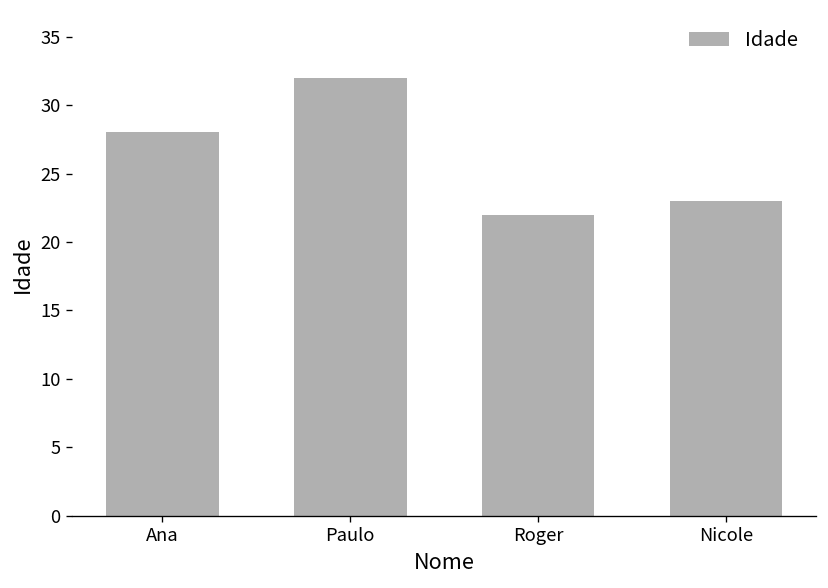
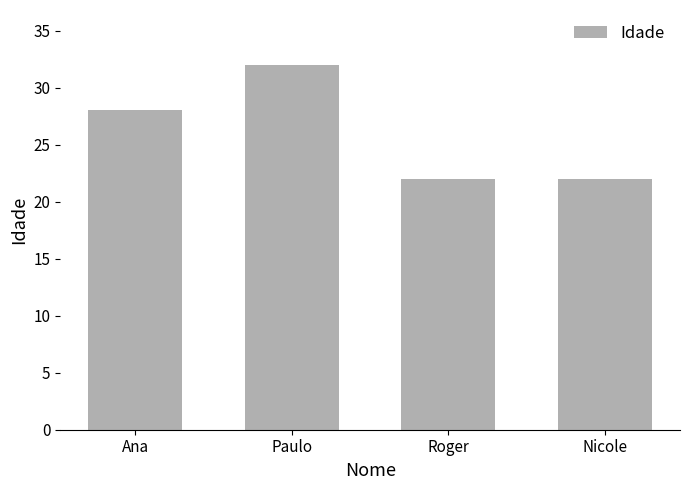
  {
    "Ana": 28,
    "Paulo": 32,
    "Roger": 22,
-   "Nicole": 23
+   "Nicole": 22
  }
